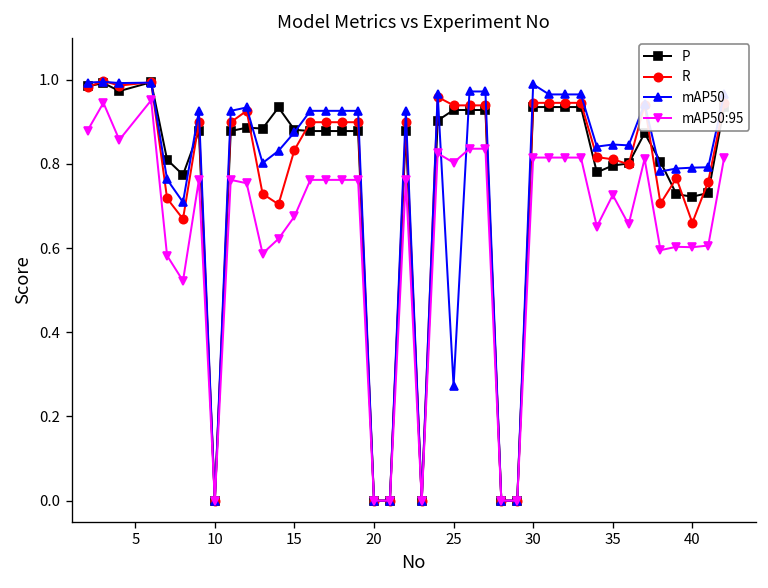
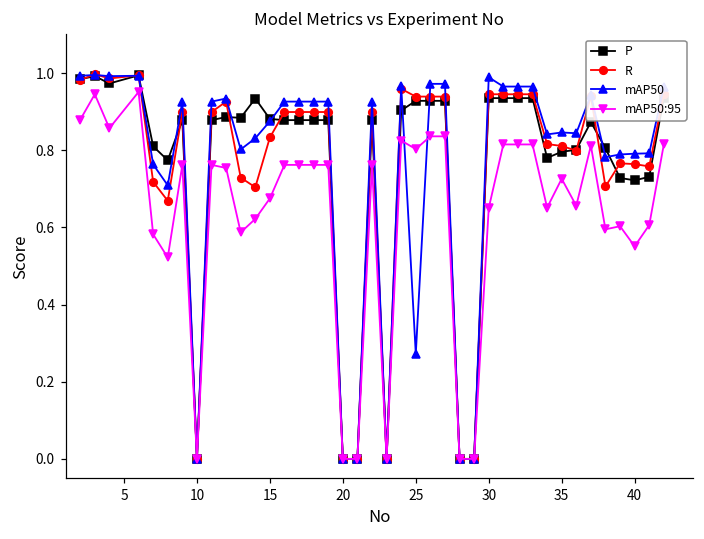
  {
    "P": {
      "25": 0.93,
      "30": 0.94,
      "35": 0.80,
      "40": 0.72
    },
    "R": {
      "15": 0.83,
      "25": 0.94,
      "30": 0.95,
      "35": 0.81,
-     "40": 0.66
+     "40": 0.76
    },
    "mAP50": {
      "25": 0.27,
      "30": 0.99,
      "35": 0.85,
      "40": 0.79
    },
    "mAP50:95": {
      "15": 0.68,
      "25": 0.80,
-     "30": 0.82,
+     "30": 0.65,
      "35": 0.73,
-     "40": 0.60
+     "40": 0.55
    }
  }
